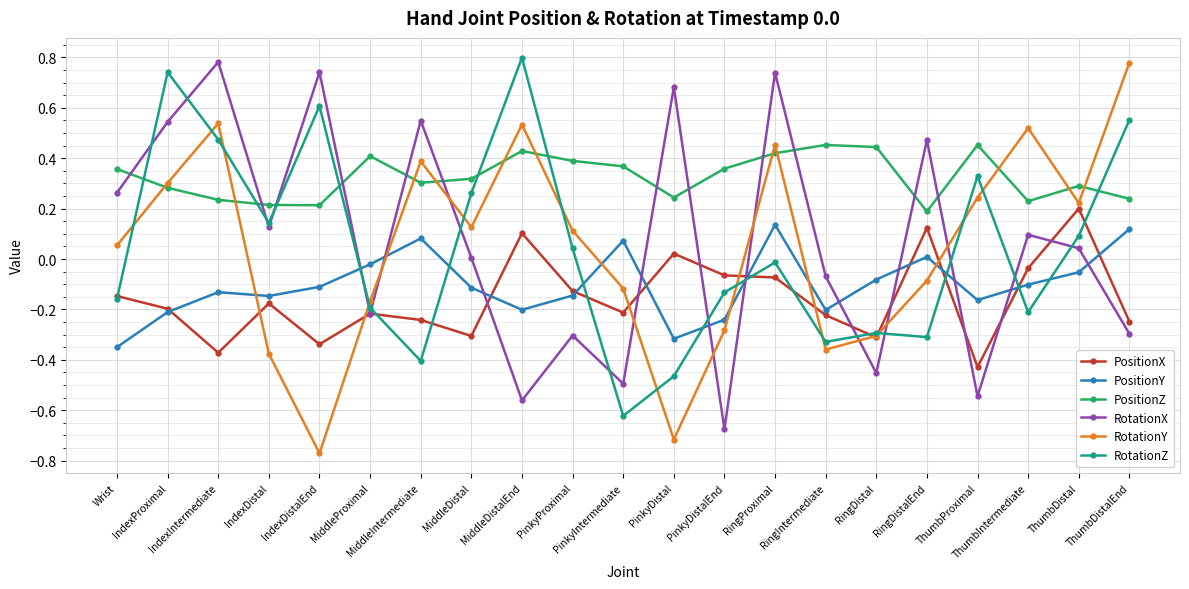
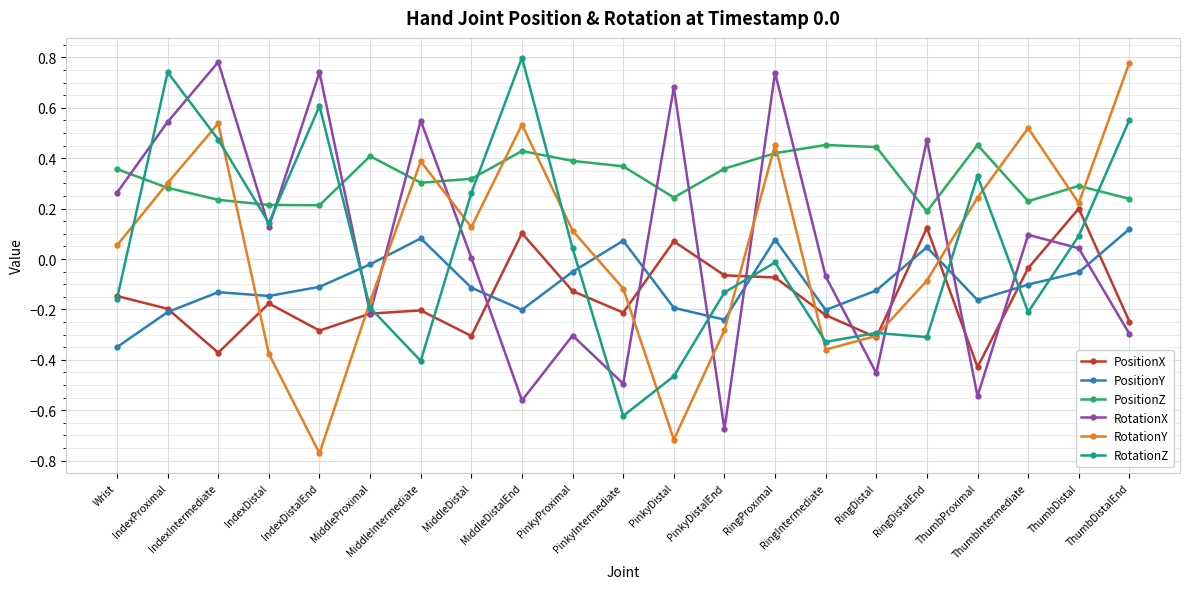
  {
    "PositionX": {
      "Wrist": -0.15,
      "IndexProximal": -0.20,
      "IndexIntermediate": -0.37,
      "IndexDistal": -0.18,
-     "IndexDistalEnd": -0.34,
-     "MiddleIntermediate": -0.24,
+     "IndexDistalEnd": -0.28,
+     "MiddleIntermediate": -0.20,
      "MiddleDistal": -0.31,
      "MiddleDistalEnd": 0.10,
      "PinkyProximal": -0.13,
      "PinkyIntermediate": -0.21,
-     "PinkyDistal": 0.02,
+     "PinkyDistal": 0.07,
      "PinkyDistalEnd": -0.06,
      "RingProximal": -0.07,
      "RingIntermediate": -0.22,
      "RingDistalEnd": 0.12,
      "ThumbProximal": -0.43,
      "ThumbIntermediate": -0.04,
      "ThumbDistal": 0.20,
      "ThumbDistalEnd": -0.25
    },
    "PositionY": {
      "Wrist": -0.35,
      "IndexProximal": -0.21,
      "IndexIntermediate": -0.13,
      "IndexDistal": -0.15,
      "IndexDistalEnd": -0.11,
      "MiddleProximal": -0.02,
      "MiddleIntermediate": 0.08,
      "MiddleDistal": -0.11,
      "MiddleDistalEnd": -0.20,
-     "PinkyProximal": -0.14,
+     "PinkyProximal": -0.05,
      "PinkyIntermediate": 0.07,
-     "PinkyDistal": -0.32,
+     "PinkyDistal": -0.19,
      "PinkyDistalEnd": -0.24,
-     "RingProximal": 0.14,
+     "RingProximal": 0.08,
      "RingIntermediate": -0.20,
-     "RingDistal": -0.08,
-     "RingDistalEnd": 0.01,
+     "RingDistal": -0.12,
+     "RingDistalEnd": 0.05,
      "ThumbProximal": -0.16,
      "ThumbIntermediate": -0.10,
      "ThumbDistal": -0.05,
      "ThumbDistalEnd": 0.12
    },
    "RotationX": {
      "Wrist": 0.26,
      "IndexProximal": 0.54,
      "IndexIntermediate": 0.78,
      "IndexDistal": 0.13,
      "IndexDistalEnd": 0.74,
      "MiddleIntermediate": 0.55,
      "MiddleDistal": 0.01,
      "MiddleDistalEnd": -0.56,
      "PinkyProximal": -0.30,
      "PinkyIntermediate": -0.49,
      "PinkyDistal": 0.68,
      "PinkyDistalEnd": -0.68,
      "RingProximal": 0.74,
      "RingIntermediate": -0.07,
      "RingDistal": -0.45,
      "RingDistalEnd": 0.47,
      "ThumbProximal": -0.54,
      "ThumbIntermediate": 0.10,
      "ThumbDistal": 0.04,
      "ThumbDistalEnd": -0.30
    },
    "RotationY": {
      "Wrist": 0.05,
      "IndexProximal": 0.30,
      "IndexIntermediate": 0.54,
      "IndexDistal": -0.38,
      "IndexDistalEnd": -0.77,
      "MiddleProximal": -0.17,
      "MiddleIntermediate": 0.39,
      "MiddleDistal": 0.13,
      "MiddleDistalEnd": 0.53,
      "PinkyProximal": 0.11,
      "PinkyIntermediate": -0.12,
      "PinkyDistal": -0.72,
      "PinkyDistalEnd": -0.28,
      "RingProximal": 0.45,
      "RingIntermediate": -0.36,
      "RingDistalEnd": -0.09,
      "ThumbProximal": 0.24,
      "ThumbIntermediate": 0.52,
      "ThumbDistal": 0.22,
      "ThumbDistalEnd": 0.78
    }
  }
